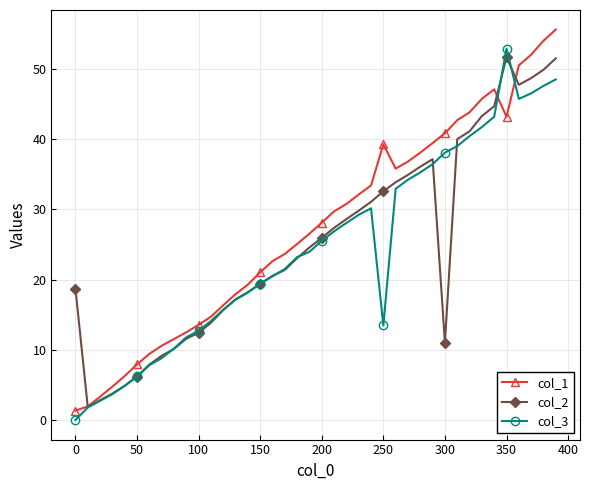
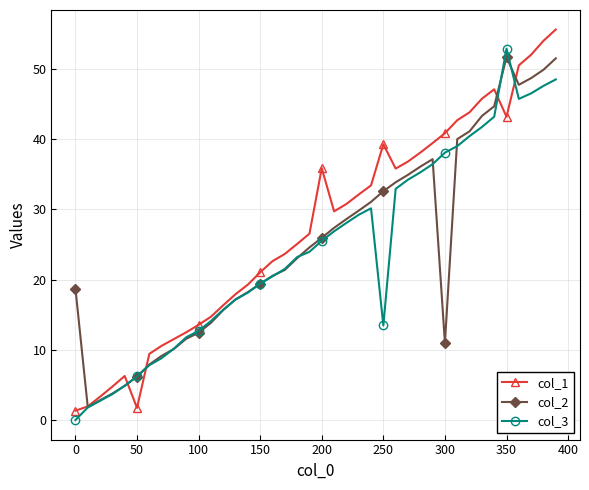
  {
    "col_1": {
      "0": 1,
-     "50": 8,
+     "50": 2,
      "100": 14,
      "150": 21,
-     "200": 28,
+     "200": 36,
      "250": 39,
      "300": 41,
      "350": 43
    },
    "col_2": {
      "0": 19,
      "200": 26,
      "250": 33,
      "300": 11,
      "350": 52
    },
    "col_3": {
      "0": 0,
      "200": 26,
      "250": 13,
      "300": 38,
      "350": 53
    }
  }
